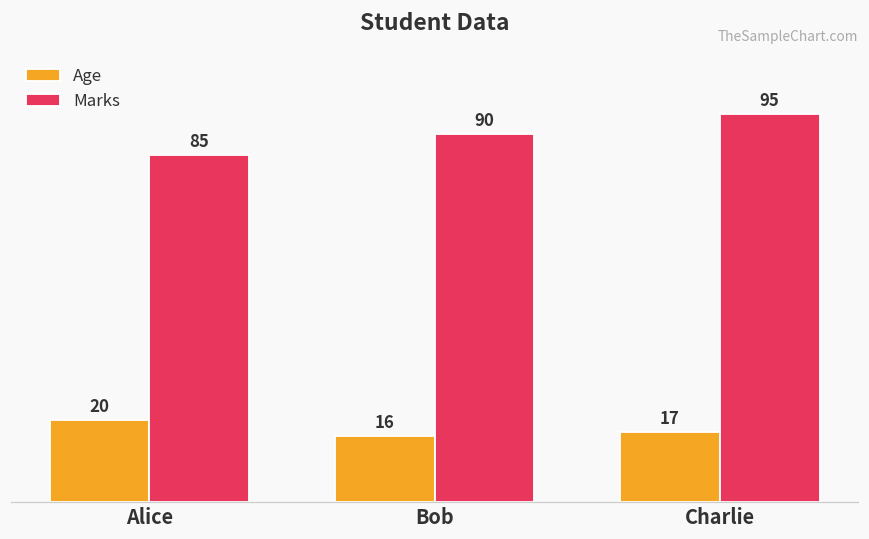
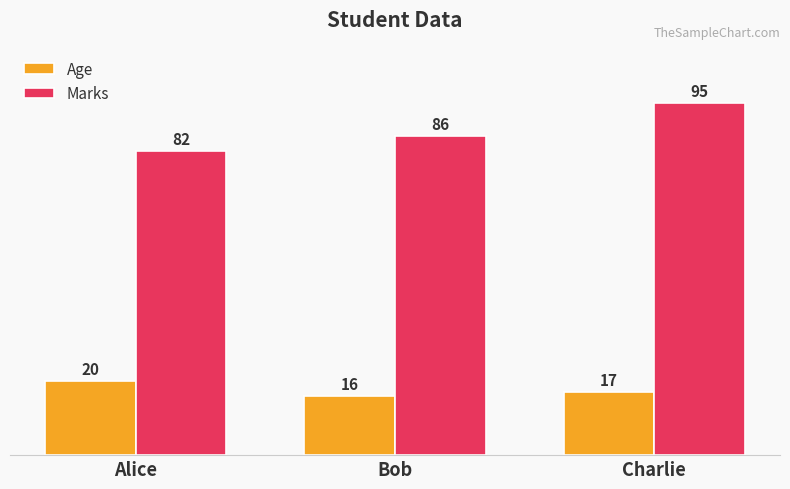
  {
    "Age": {
      "Alice": 20,
      "Bob": 16,
      "Charlie": 17
    },
    "Marks": {
-     "Alice": 85,
-     "Bob": 90,
+     "Alice": 82,
+     "Bob": 86,
      "Charlie": 95
    }
  }
